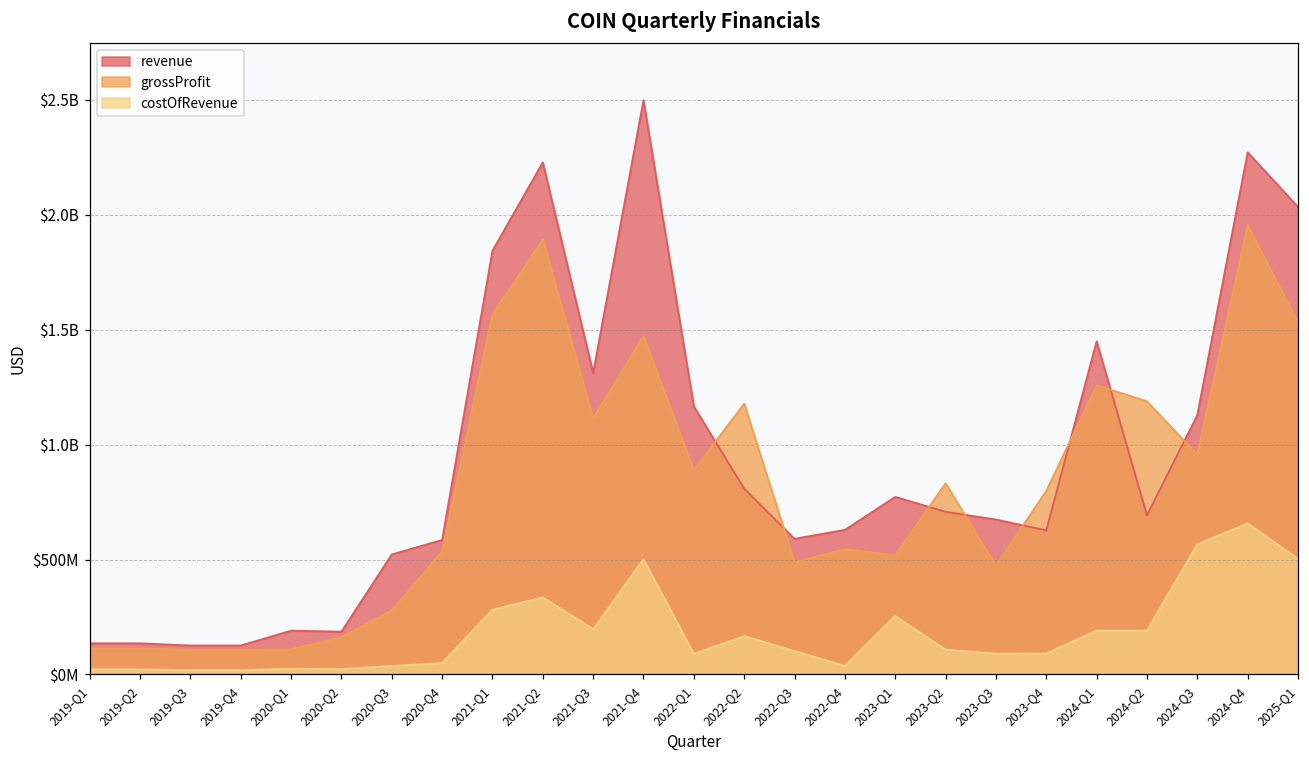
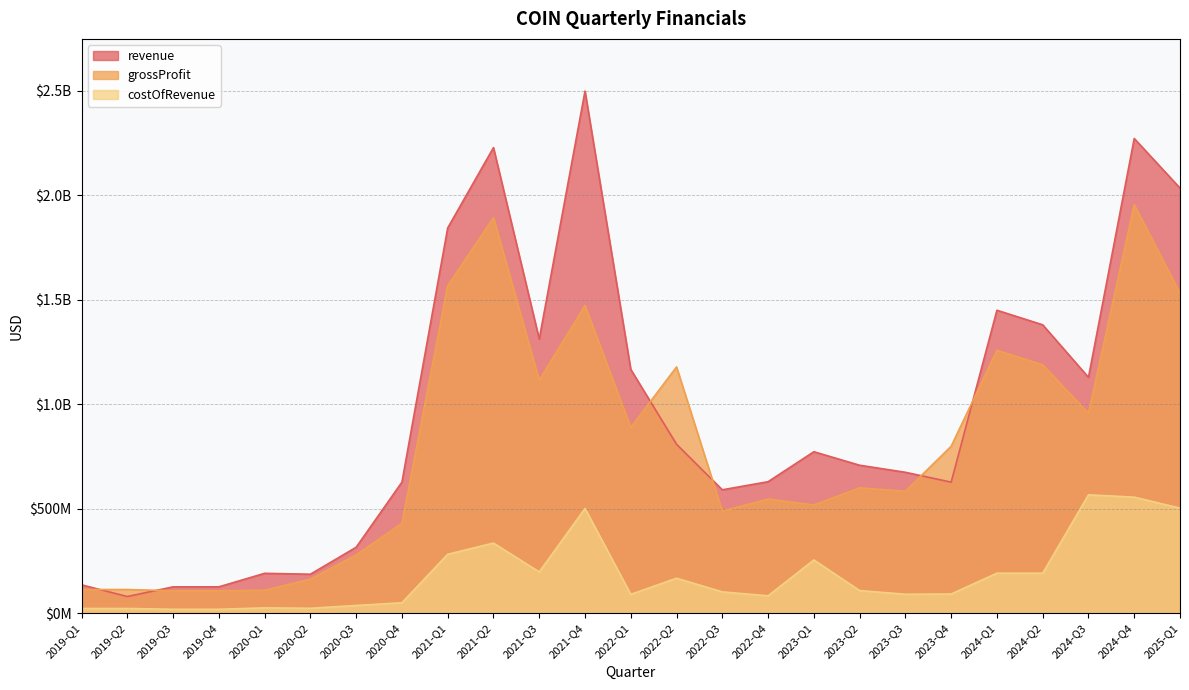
  {
    "revenue": {
      "2019-Q1": "$140000000",
-     "2019-Q2": "$140000000",
+     "2019-Q2": "$80000000",
      "2019-Q3": "$130000000",
      "2019-Q4": "$130000000",
      "2020-Q1": "$190000000",
      "2020-Q2": "$190000000",
-     "2020-Q3": "$520000000",
-     "2020-Q4": "$590000000",
+     "2020-Q3": "$320000000",
+     "2020-Q4": "$630000000",
      "2021-Q1": "$1840000000",
      "2021-Q2": "$2230000000",
      "2021-Q3": "$1310000000",
      "2021-Q4": "$2500000000",
      "2022-Q1": "$1170000000",
      "2022-Q2": "$810000000",
      "2022-Q3": "$590000000",
      "2022-Q4": "$630000000",
      "2023-Q1": "$770000000",
      "2023-Q2": "$710000000",
      "2023-Q3": "$670000000",
      "2023-Q4": "$630000000",
      "2024-Q1": "$1450000000",
-     "2024-Q2": "$690000000",
+     "2024-Q2": "$1380000000",
      "2024-Q3": "$1130000000",
      "2024-Q4": "$2270000000",
      "2025-Q1": "$2030000000"
    },
    "grossProfit": {
      "2019-Q1": "$110000000",
      "2019-Q2": "$110000000",
      "2019-Q3": "$110000000",
      "2019-Q4": "$110000000",
      "2020-Q1": "$110000000",
      "2020-Q2": "$160000000",
      "2020-Q3": "$280000000",
-     "2020-Q4": "$540000000",
+     "2020-Q4": "$430000000",
      "2021-Q1": "$1570000000",
      "2021-Q2": "$1890000000",
      "2021-Q3": "$1110000000",
      "2021-Q4": "$1470000000",
      "2022-Q1": "$890000000",
      "2022-Q2": "$1180000000",
      "2022-Q3": "$490000000",
      "2022-Q4": "$550000000",
      "2023-Q1": "$520000000",
-     "2023-Q2": "$830000000",
-     "2023-Q3": "$470000000",
+     "2023-Q2": "$600000000",
+     "2023-Q3": "$580000000",
      "2023-Q4": "$800000000",
      "2024-Q1": "$1260000000",
      "2024-Q2": "$1190000000",
      "2024-Q3": "$960000000",
      "2024-Q4": "$1950000000",
      "2025-Q1": "$1530000000"
    },
    "costOfRevenue": {
      "2019-Q1": "$20000000",
      "2019-Q2": "$20000000",
      "2019-Q3": "$20000000",
      "2019-Q4": "$20000000",
      "2020-Q1": "$30000000",
      "2020-Q2": "$20000000",
      "2020-Q3": "$40000000",
      "2020-Q4": "$50000000",
      "2021-Q1": "$280000000",
      "2021-Q2": "$340000000",
      "2021-Q3": "$200000000",
      "2021-Q4": "$500000000",
      "2022-Q1": "$90000000",
      "2022-Q2": "$170000000",
      "2022-Q3": "$100000000",
-     "2022-Q4": "$40000000",
+     "2022-Q4": "$80000000",
      "2023-Q1": "$250000000",
      "2023-Q2": "$110000000",
      "2023-Q3": "$90000000",
      "2023-Q4": "$90000000",
      "2024-Q1": "$190000000",
      "2024-Q2": "$190000000",
      "2024-Q3": "$570000000",
-     "2024-Q4": "$660000000",
+     "2024-Q4": "$560000000",
      "2025-Q1": "$500000000"
    }
  }
